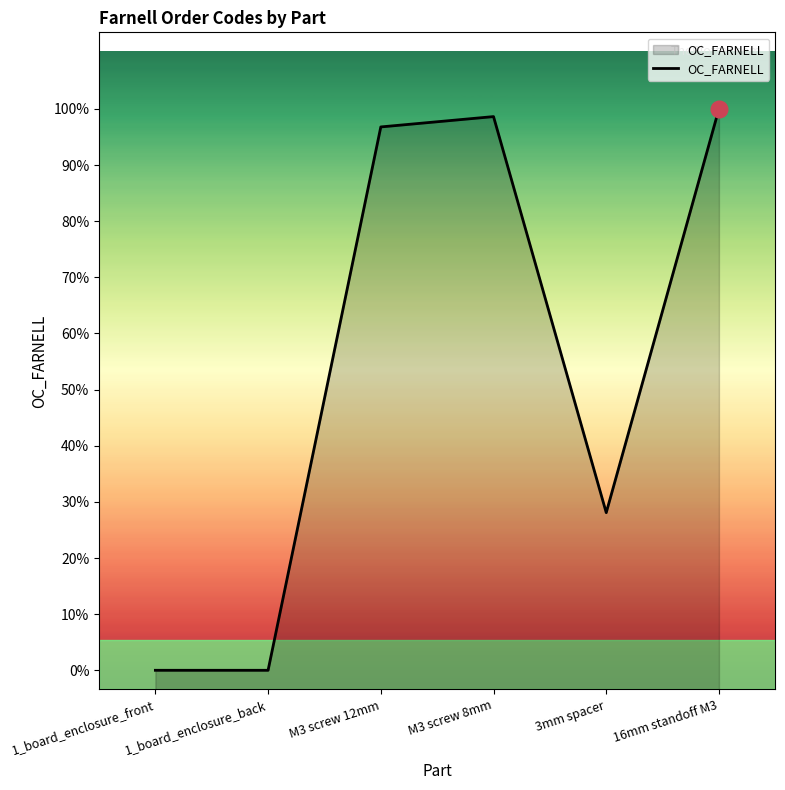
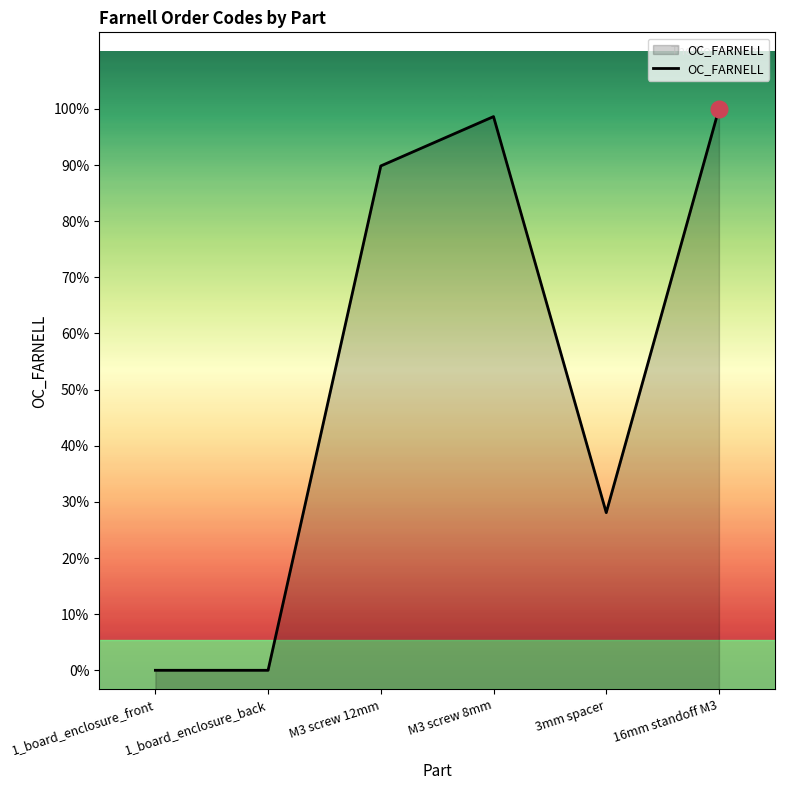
  {
    "OC_FARNELL": {
-     "M3 screw 12mm": "97%",
+     "M3 screw 12mm": "90%",
      "M3 screw 8mm": "99%",
      "3mm spacer": "28%"
    }
  }
